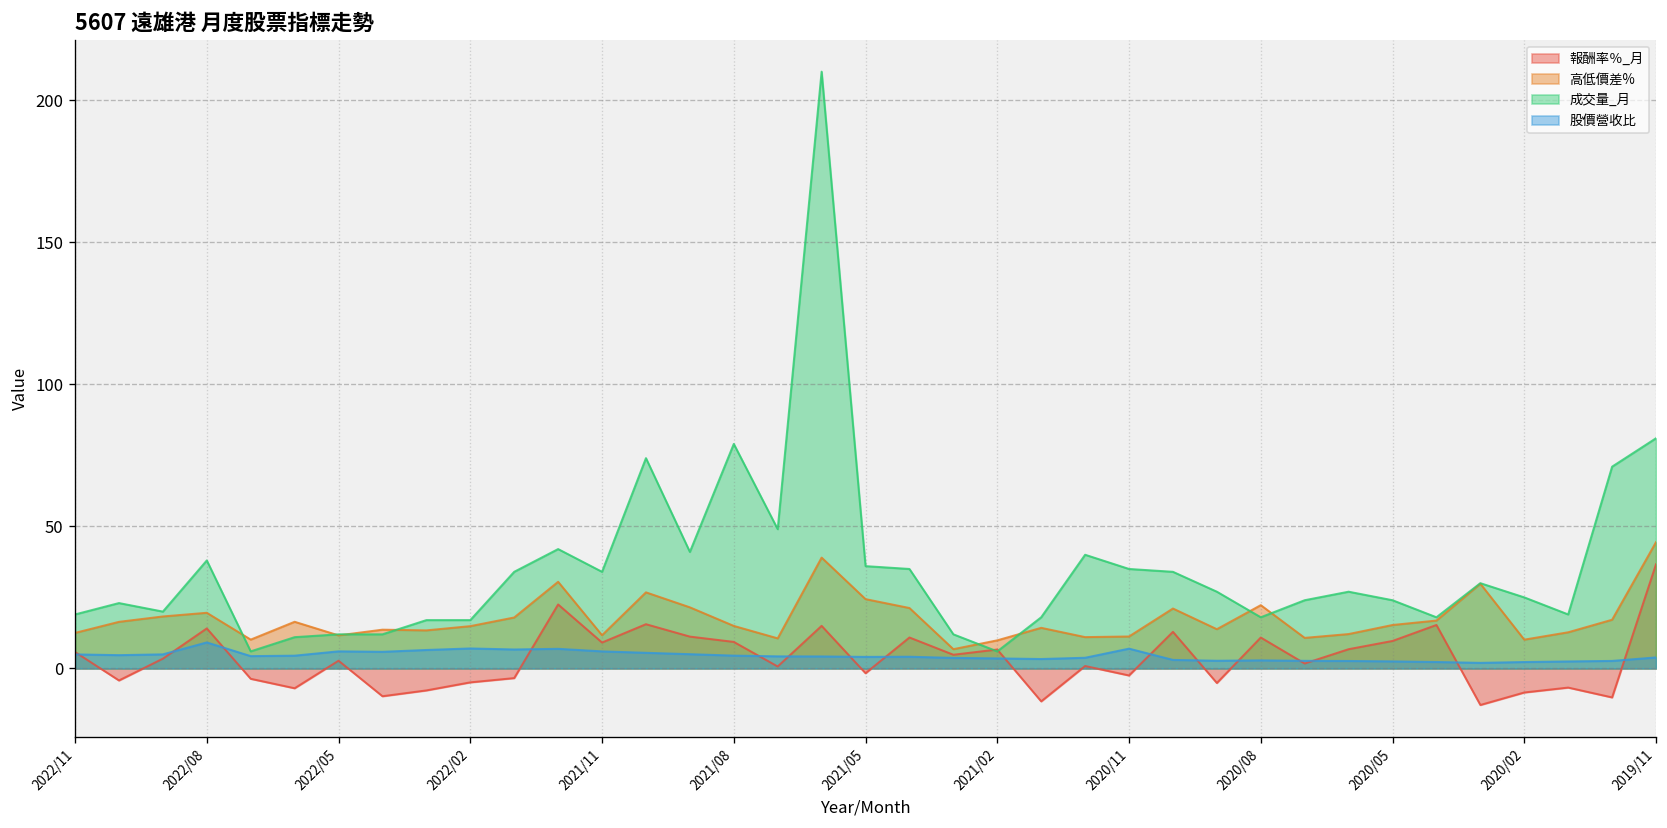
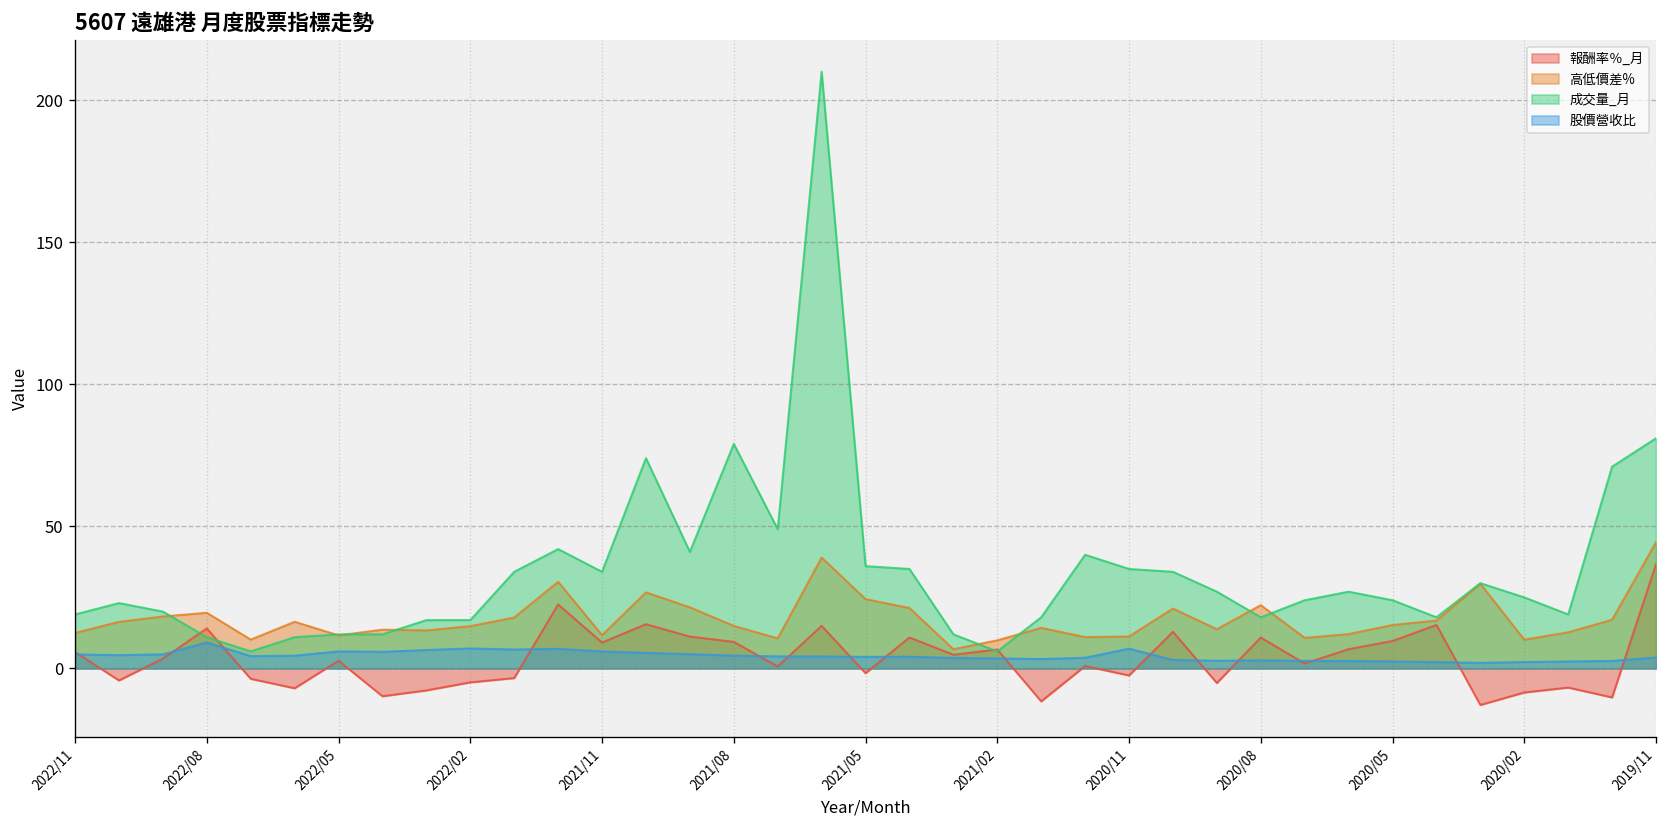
  {
    "成交量_月": {
      "2022/11": 19,
-     "2022/08": 38,
+     "2022/08": 11,
      "2022/02": 17,
      "2021/11": 34,
      "2021/08": 79,
      "2021/05": 36,
      "2020/11": 35,
      "2020/08": 18,
      "2020/05": 24,
      "2020/02": 25,
      "2019/11": 81
    },
    "股價營收比": {
      "2022/08": 9,
      "2022/05": 6,
      "2022/02": 7,
      "2021/11": 6,
      "2021/08": 5,
      "2021/05": 4,
      "2021/02": 4,
      "2020/11": 7,
      "2020/08": 3,
      "2020/05": 2,
      "2020/02": 2,
      "2019/11": 4
    }
  }
